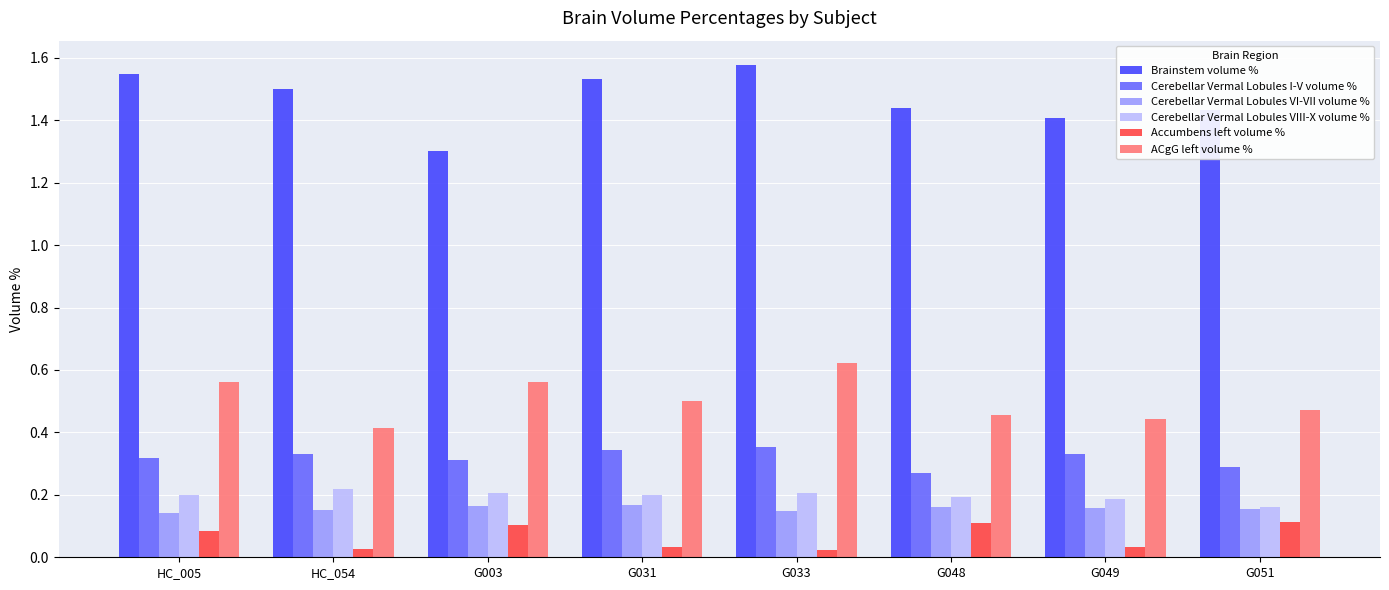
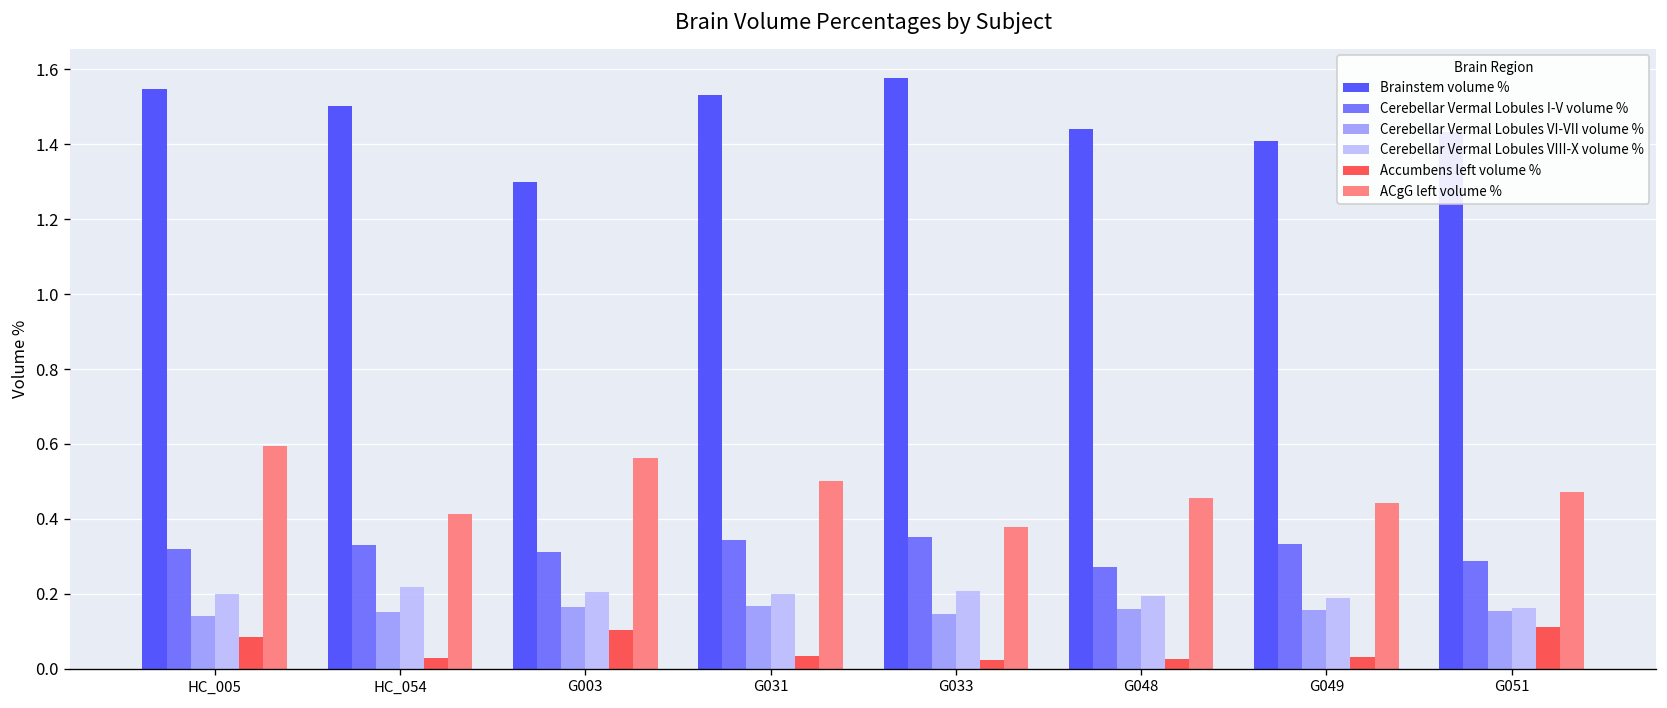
  {
    "Accumbens left volume %": {
      "HC_005": 0.08,
      "HC_054": 0.03,
      "G003": 0.10,
      "G031": 0.03,
      "G033": 0.02,
-     "G048": 0.11,
+     "G048": 0.03,
      "G049": 0.03,
      "G051": 0.11
    },
    "ACgG left volume %": {
-     "HC_005": 0.56,
+     "HC_005": 0.59,
      "HC_054": 0.41,
      "G003": 0.56,
      "G031": 0.50,
-     "G033": 0.62,
+     "G033": 0.38,
      "G048": 0.46,
      "G049": 0.44,
      "G051": 0.47
    }
  }
